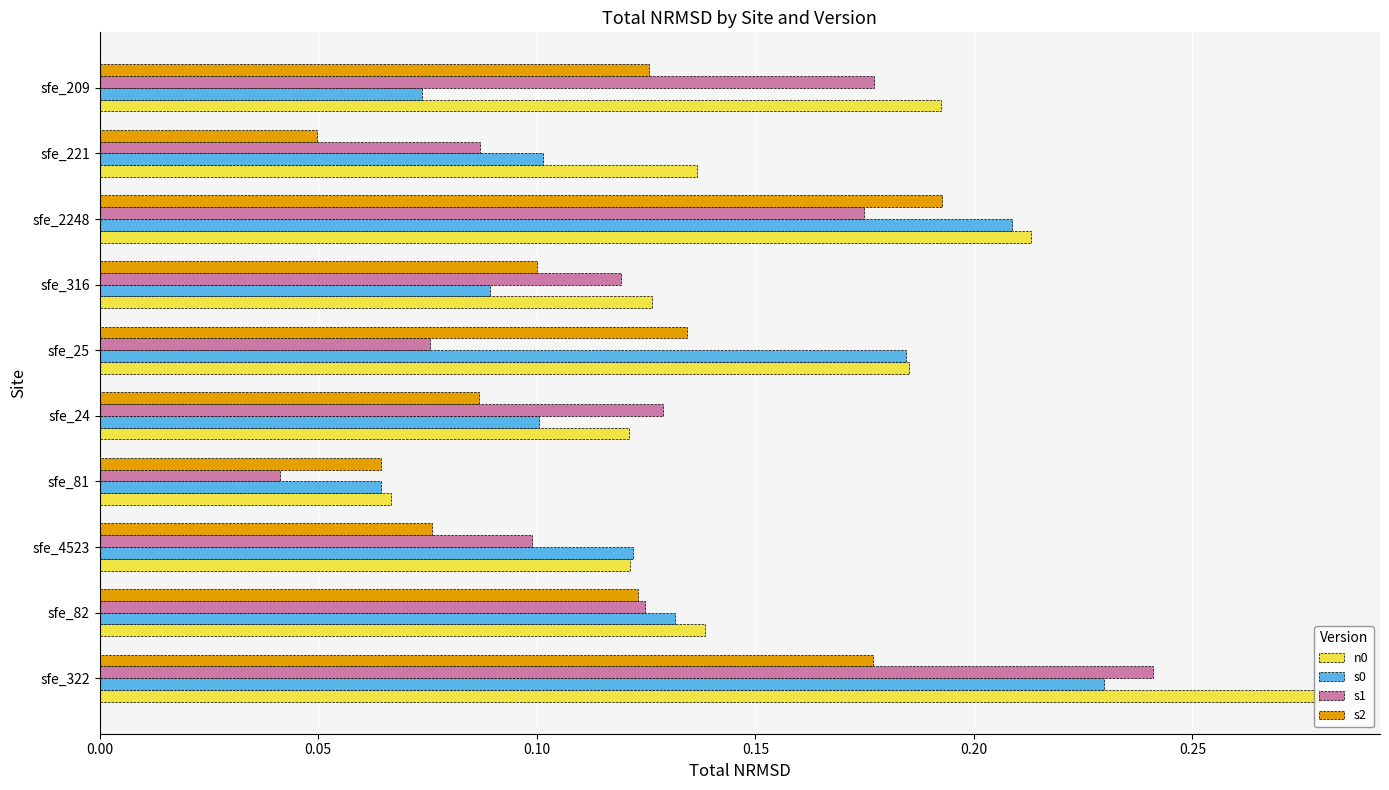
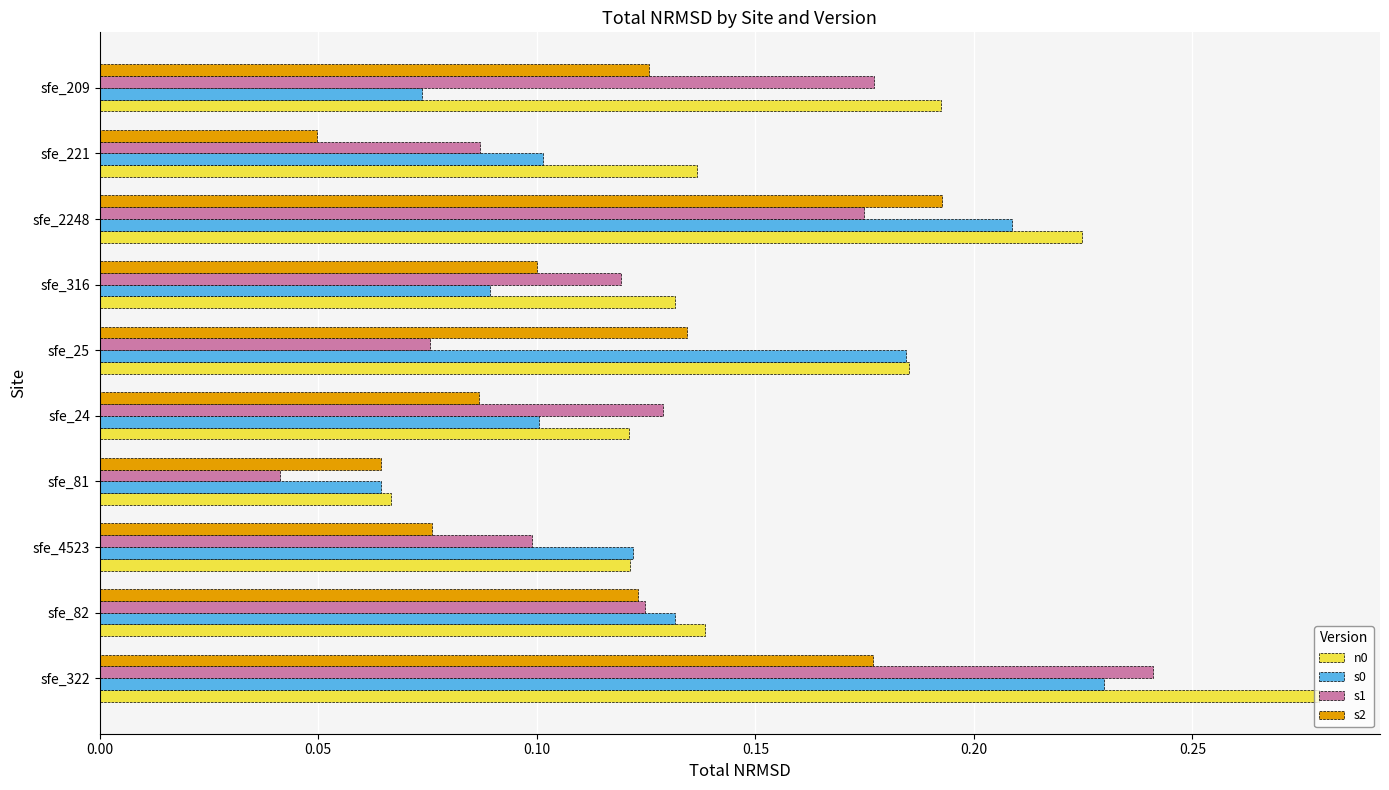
  {
    "n0": {
      "sfe_209": 0.192,
      "sfe_221": 0.137,
-     "sfe_2248": 0.213,
-     "sfe_316": 0.126,
+     "sfe_2248": 0.225,
+     "sfe_316": 0.132,
      "sfe_25": 0.185,
      "sfe_24": 0.121,
      "sfe_81": 0.067,
      "sfe_4523": 0.121,
      "sfe_82": 0.138
    },
    "s0": {
      "sfe_209": 0.074,
      "sfe_221": 0.101,
      "sfe_2248": 0.209,
      "sfe_316": 0.089,
      "sfe_25": 0.185,
      "sfe_24": 0.101,
      "sfe_81": 0.064,
      "sfe_4523": 0.122,
      "sfe_82": 0.132,
      "sfe_322": 0.230
    },
    "s1": {
      "sfe_209": 0.177,
      "sfe_221": 0.087,
      "sfe_2248": 0.175,
      "sfe_316": 0.119,
      "sfe_25": 0.076,
      "sfe_24": 0.129,
      "sfe_81": 0.041,
      "sfe_4523": 0.099,
      "sfe_82": 0.125,
      "sfe_322": 0.241
    },
    "s2": {
      "sfe_209": 0.126,
      "sfe_221": 0.050,
      "sfe_2248": 0.193,
      "sfe_316": 0.100,
      "sfe_25": 0.134,
      "sfe_24": 0.087,
      "sfe_81": 0.064,
      "sfe_4523": 0.076,
      "sfe_82": 0.123,
      "sfe_322": 0.177
    }
  }
